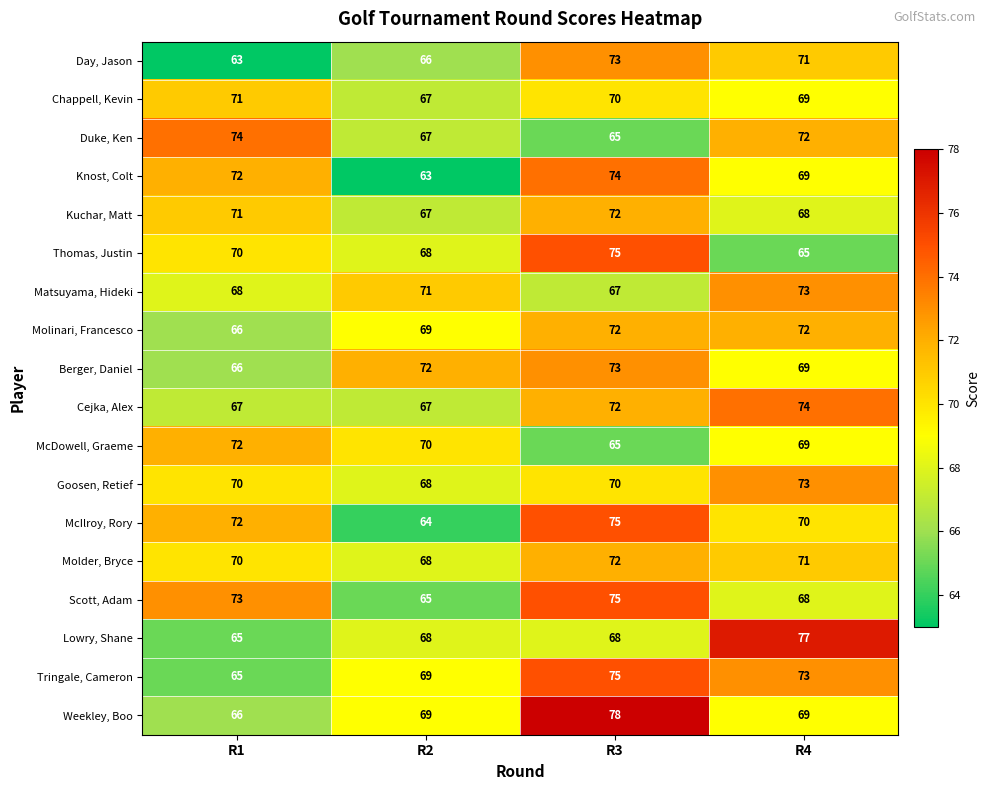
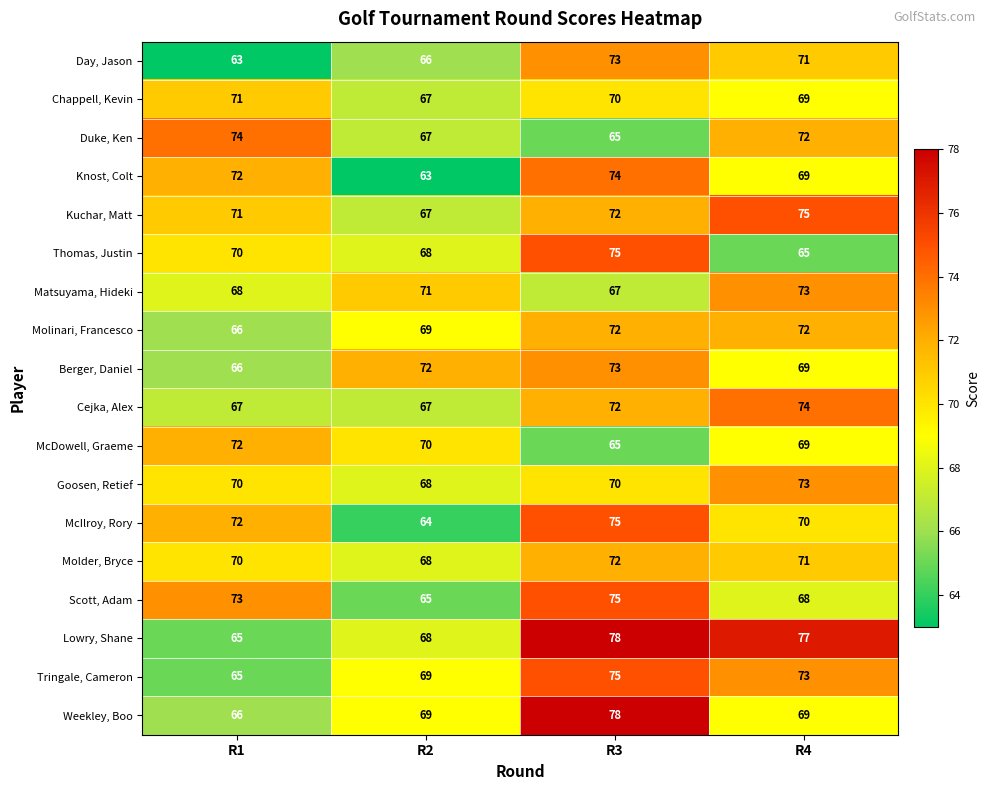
  {
    "Day, Jason": {
      "R1": 63,
      "R2": 66,
      "R3": 73,
      "R4": 71
    },
    "Chappell, Kevin": {
      "R1": 71,
      "R2": 67,
      "R3": 70,
      "R4": 69
    },
    "Duke, Ken": {
      "R1": 74,
      "R2": 67,
      "R3": 65,
      "R4": 72
    },
    "Knost, Colt": {
      "R1": 72,
      "R2": 63,
      "R3": 74,
      "R4": 69
    },
    "Kuchar, Matt": {
      "R1": 71,
      "R2": 67,
      "R3": 72,
-     "R4": 68
+     "R4": 75
    },
    "Thomas, Justin": {
      "R1": 70,
      "R2": 68,
      "R3": 75,
      "R4": 65
    },
    "Matsuyama, Hideki": {
      "R1": 68,
      "R2": 71,
      "R3": 67,
      "R4": 73
    },
    "Molinari, Francesco": {
      "R1": 66,
      "R2": 69,
      "R3": 72,
      "R4": 72
    },
    "Berger, Daniel": {
      "R1": 66,
      "R2": 72,
      "R3": 73,
      "R4": 69
    },
    "Cejka, Alex": {
      "R1": 67,
      "R2": 67,
      "R3": 72,
      "R4": 74
    },
    "McDowell, Graeme": {
      "R1": 72,
      "R2": 70,
      "R3": 65,
      "R4": 69
    },
    "Goosen, Retief": {
      "R1": 70,
      "R2": 68,
      "R3": 70,
      "R4": 73
    },
    "McIlroy, Rory": {
      "R1": 72,
      "R2": 64,
      "R3": 75,
      "R4": 70
    },
    "Molder, Bryce": {
      "R1": 70,
      "R2": 68,
      "R3": 72,
      "R4": 71
    },
    "Scott, Adam": {
      "R1": 73,
      "R2": 65,
      "R3": 75,
      "R4": 68
    },
    "Lowry, Shane": {
      "R1": 65,
      "R2": 68,
-     "R3": 68,
+     "R3": 78,
      "R4": 77
    },
    "Tringale, Cameron": {
      "R1": 65,
      "R2": 69,
      "R3": 75,
      "R4": 73
    },
    "Weekley, Boo": {
      "R1": 66,
      "R2": 69,
      "R3": 78,
      "R4": 69
    }
  }
